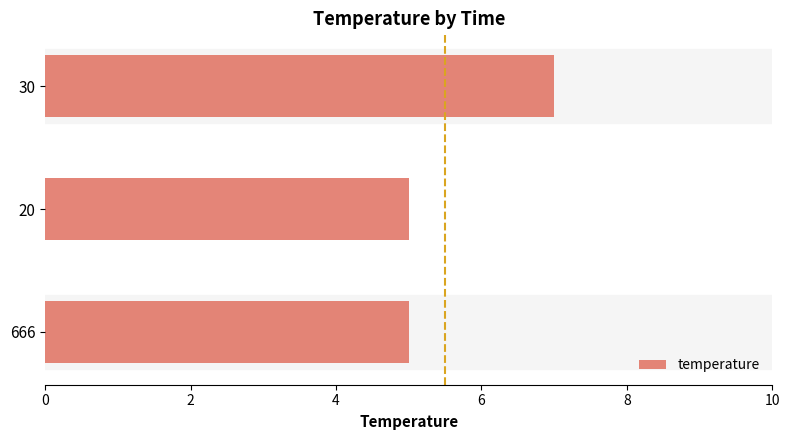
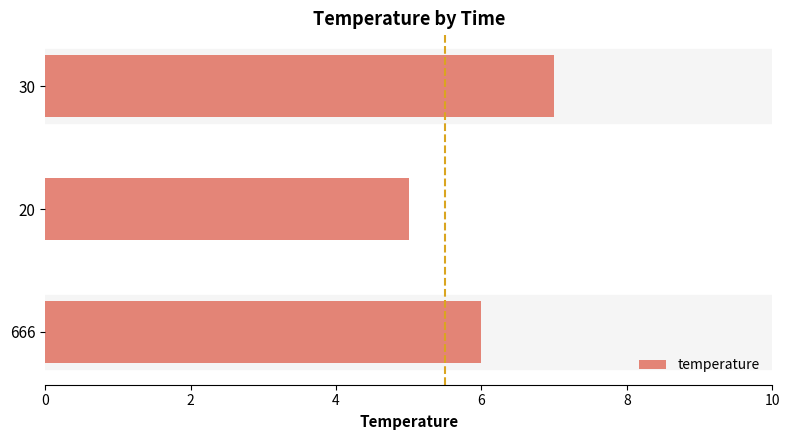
  {
    "30": 7,
    "20": 5,
-   "666": 5
+   "666": 6
  }
